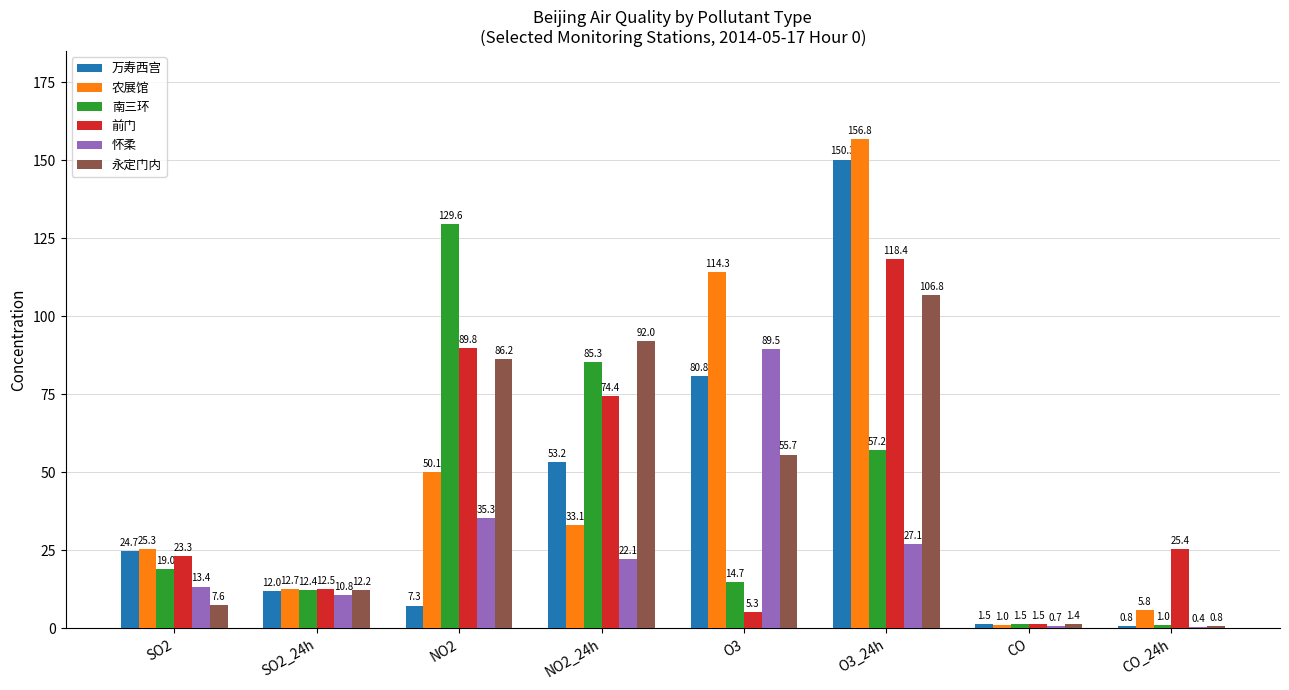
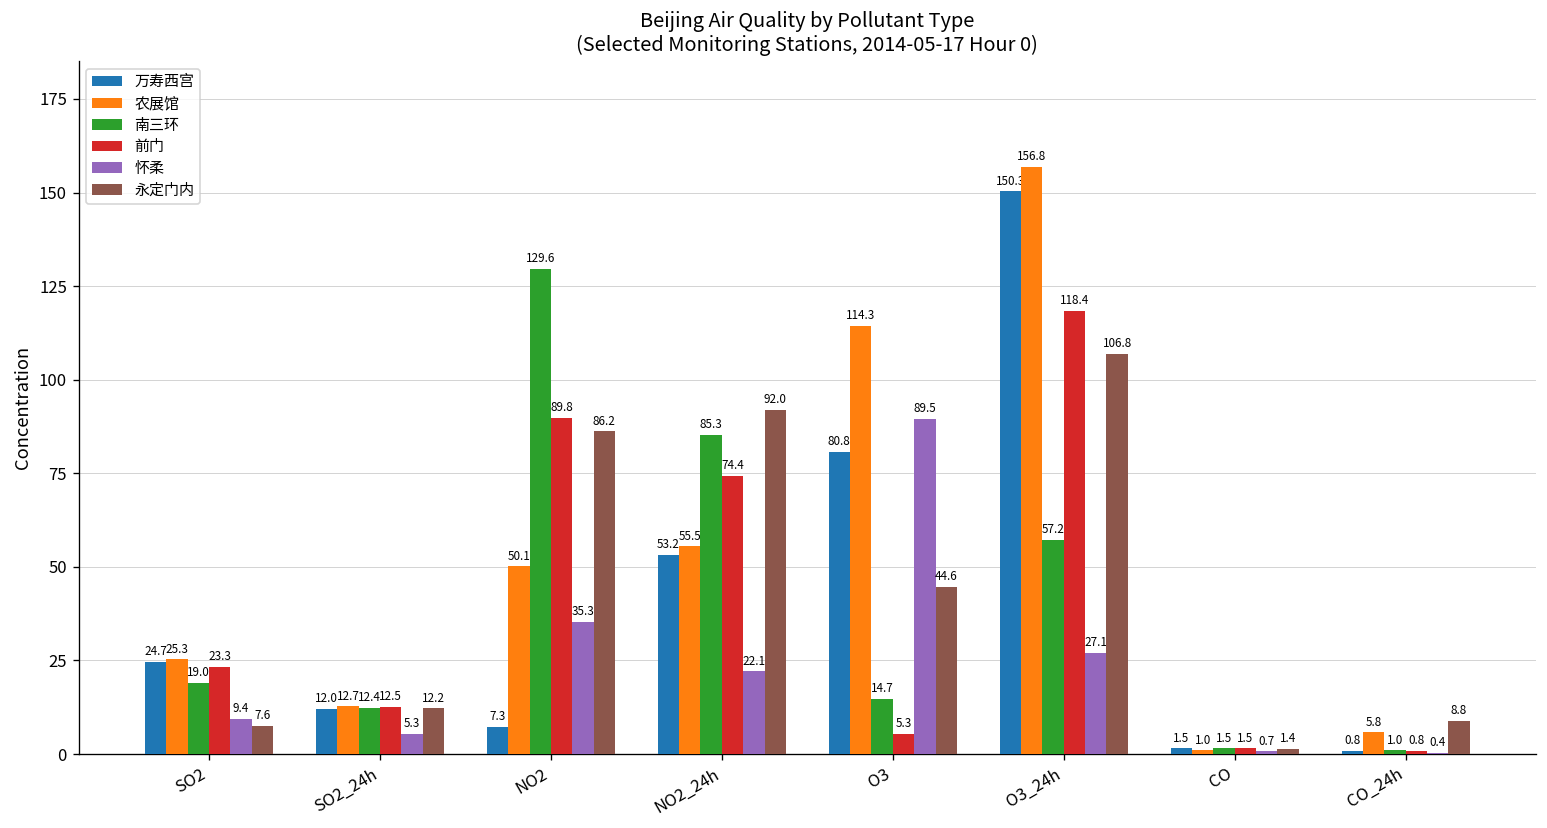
  {
    "万寿西宫": {
      "SO2": 24.7,
      "SO2_24h": 12.0,
      "NO2": 7.3,
      "NO2_24h": 53.2,
      "O3": 80.8,
      "O3_24h": 150.3,
      "CO": 1.5,
      "CO_24h": 0.8
    },
    "农展馆": {
      "SO2": 25.3,
      "SO2_24h": 12.7,
      "NO2": 50.1,
-     "NO2_24h": 33.1,
+     "NO2_24h": 55.5,
      "O3": 114.3,
      "O3_24h": 156.8,
      "CO": 1.0,
      "CO_24h": 5.8
    },
    "南三环": {
      "SO2": 19.0,
      "SO2_24h": 12.4,
      "NO2": 129.6,
      "NO2_24h": 85.3,
      "O3": 14.7,
      "O3_24h": 57.2,
      "CO": 1.5,
      "CO_24h": 1.0
    },
    "前门": {
      "SO2": 23.3,
      "SO2_24h": 12.5,
      "NO2": 89.8,
      "NO2_24h": 74.4,
      "O3": 5.3,
      "O3_24h": 118.4,
      "CO": 1.5,
-     "CO_24h": 25.4
+     "CO_24h": 0.8
    },
    "怀柔": {
-     "SO2": 13.4,
-     "SO2_24h": 10.8,
+     "SO2": 9.4,
+     "SO2_24h": 5.3,
      "NO2": 35.3,
      "NO2_24h": 22.1,
      "O3": 89.5,
      "O3_24h": 27.1,
      "CO": 0.7,
      "CO_24h": 0.4
    },
    "永定门内": {
      "SO2": 7.6,
      "SO2_24h": 12.2,
      "NO2": 86.2,
      "NO2_24h": 92.0,
-     "O3": 55.7,
+     "O3": 44.6,
      "O3_24h": 106.8,
      "CO": 1.4,
-     "CO_24h": 0.8
+     "CO_24h": 8.8
    }
  }
